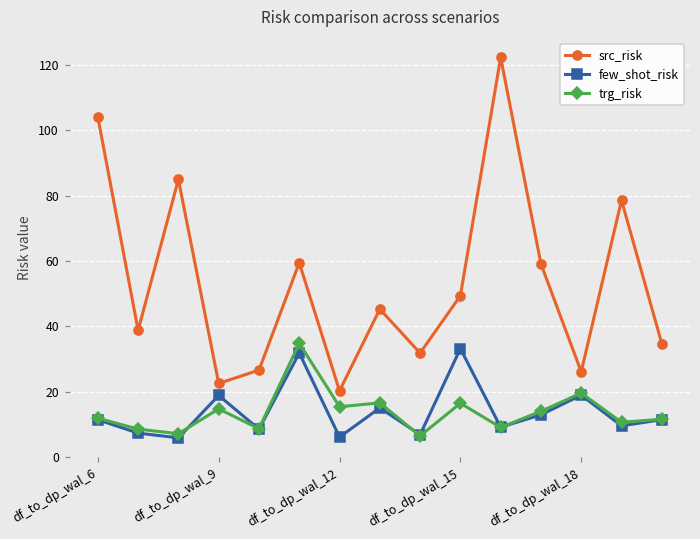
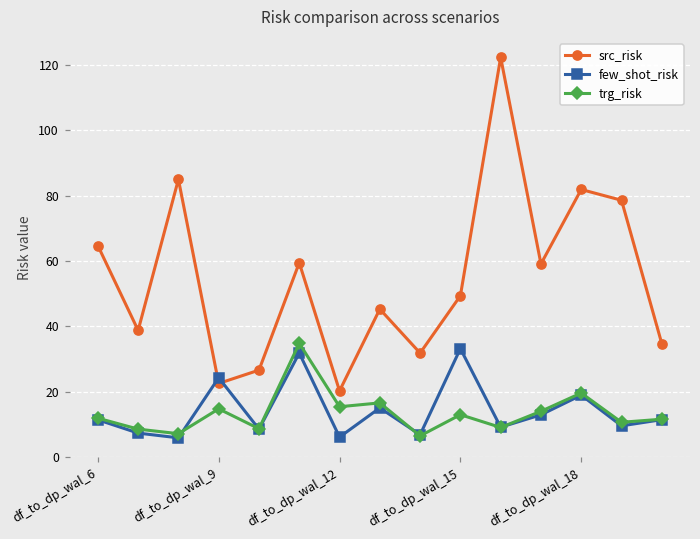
  {
    "src_risk": {
-     "df_to_dp_wal_6": 104,
+     "df_to_dp_wal_6": 65,
      "df_to_dp_wal_9": 22,
      "df_to_dp_wal_12": 20,
      "df_to_dp_wal_15": 49,
-     "df_to_dp_wal_18": 26
+     "df_to_dp_wal_18": 82
    },
    "few_shot_risk": {
-     "df_to_dp_wal_9": 19,
+     "df_to_dp_wal_9": 24,
      "df_to_dp_wal_12": 6,
      "df_to_dp_wal_15": 33
    },
    "trg_risk": {
      "df_to_dp_wal_9": 15,
      "df_to_dp_wal_12": 15,
-     "df_to_dp_wal_15": 16
+     "df_to_dp_wal_15": 13
    }
  }
